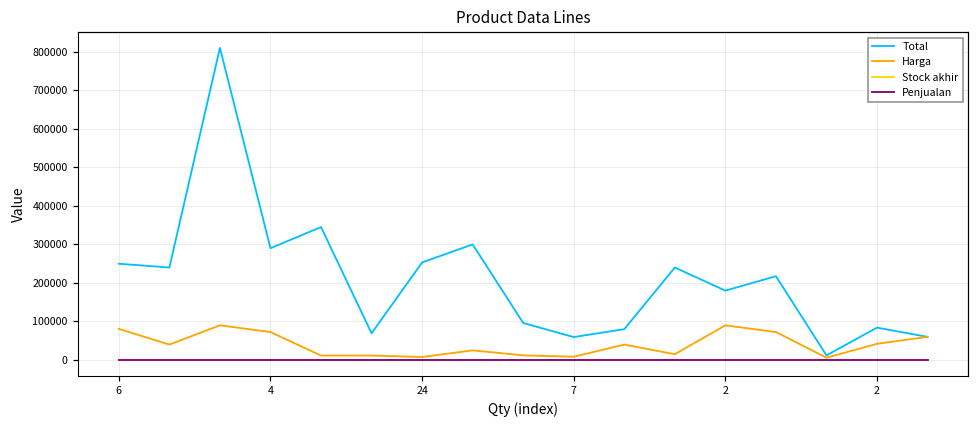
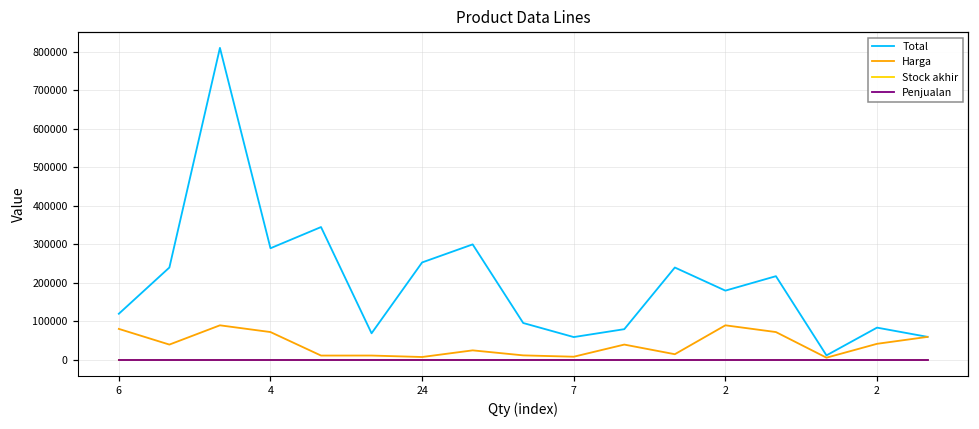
  {
    "Total": {
-     "6": 250000,
+     "6": 120000,
      "24": 250000
    },
    "Harga": {
      "6": 80000,
      "24": 10000
    },
    "Penjualan": {
      "6": 0,
      "24": 0
    }
  }
